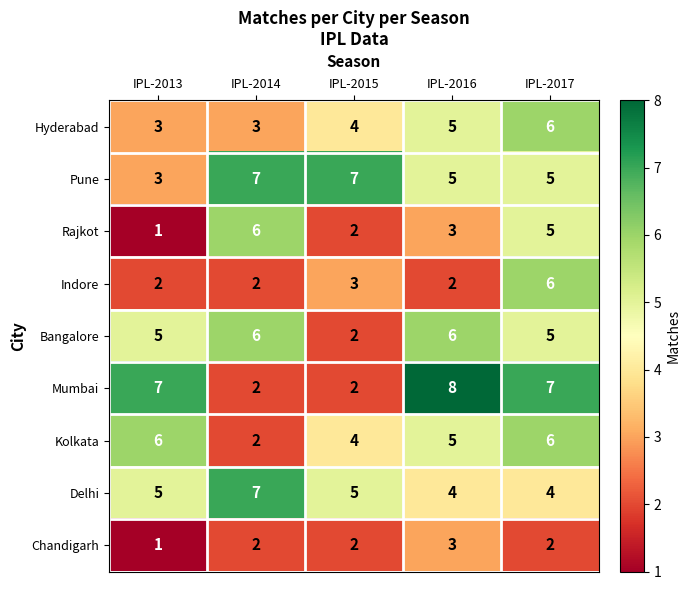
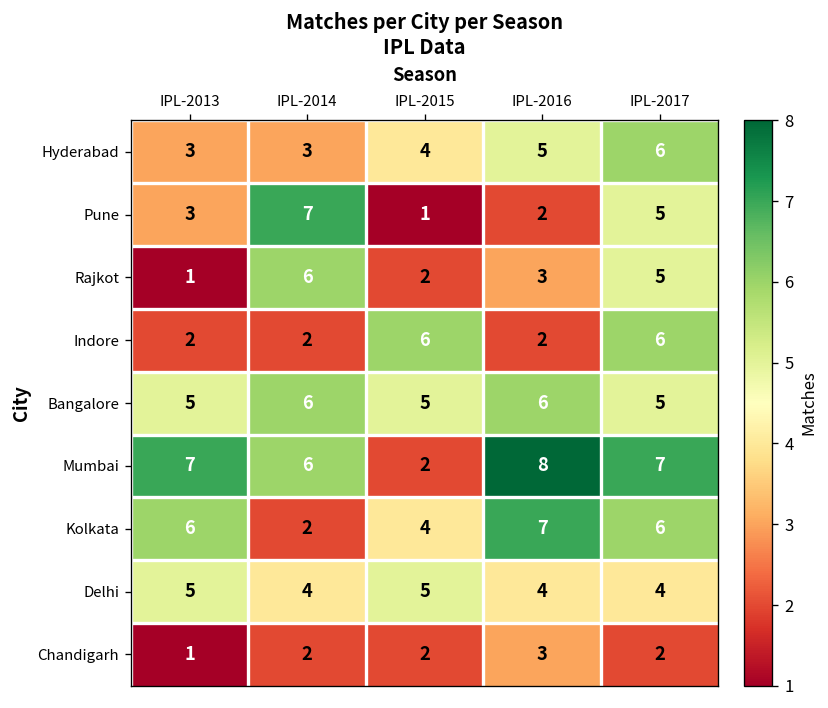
  {
    "Hyderabad": {
      "IPL-2013": 3,
      "IPL-2014": 3,
      "IPL-2015": 4,
      "IPL-2016": 5,
      "IPL-2017": 6
    },
    "Pune": {
      "IPL-2013": 3,
      "IPL-2014": 7,
-     "IPL-2015": 7,
-     "IPL-2016": 5,
+     "IPL-2015": 1,
+     "IPL-2016": 2,
      "IPL-2017": 5
    },
    "Rajkot": {
      "IPL-2013": 1,
      "IPL-2014": 6,
      "IPL-2015": 2,
      "IPL-2016": 3,
      "IPL-2017": 5
    },
    "Indore": {
      "IPL-2013": 2,
      "IPL-2014": 2,
-     "IPL-2015": 3,
+     "IPL-2015": 6,
      "IPL-2016": 2,
      "IPL-2017": 6
    },
    "Bangalore": {
      "IPL-2013": 5,
      "IPL-2014": 6,
-     "IPL-2015": 2,
+     "IPL-2015": 5,
      "IPL-2016": 6,
      "IPL-2017": 5
    },
    "Mumbai": {
      "IPL-2013": 7,
-     "IPL-2014": 2,
+     "IPL-2014": 6,
      "IPL-2015": 2,
      "IPL-2016": 8,
      "IPL-2017": 7
    },
    "Kolkata": {
      "IPL-2013": 6,
      "IPL-2014": 2,
      "IPL-2015": 4,
-     "IPL-2016": 5,
+     "IPL-2016": 7,
      "IPL-2017": 6
    },
    "Delhi": {
      "IPL-2013": 5,
-     "IPL-2014": 7,
+     "IPL-2014": 4,
      "IPL-2015": 5,
      "IPL-2016": 4,
      "IPL-2017": 4
    },
    "Chandigarh": {
      "IPL-2013": 1,
      "IPL-2014": 2,
      "IPL-2015": 2,
      "IPL-2016": 3,
      "IPL-2017": 2
    }
  }
